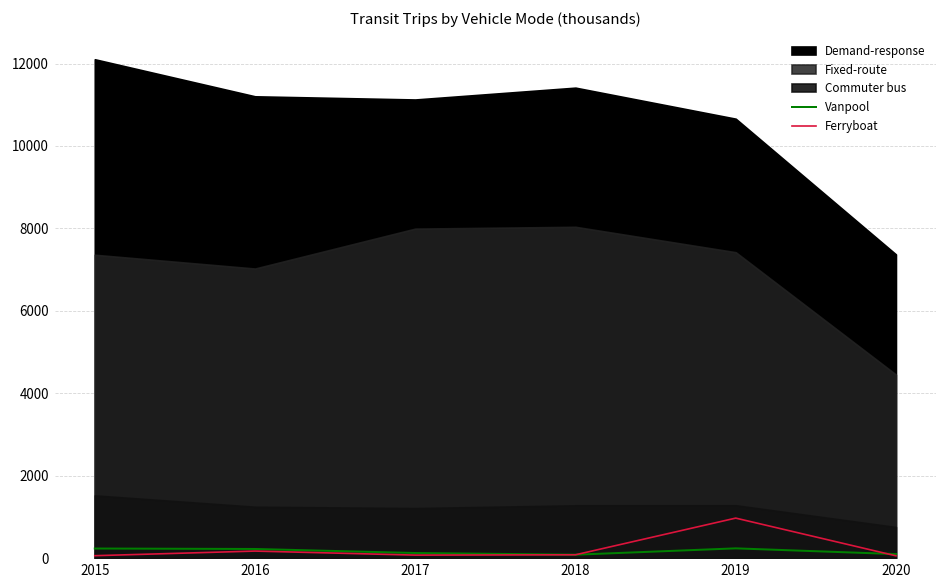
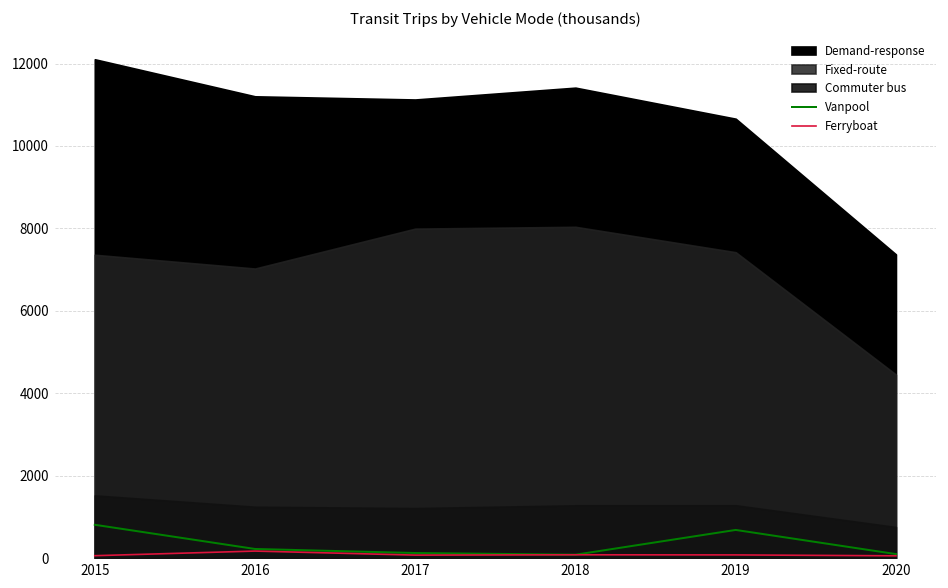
  {
    "Vanpool": {
-     "2015": 200,
-     "2019": 200
+     "2015": 800,
+     "2019": 700
    },
    "Ferryboat": {
      "2015": 100,
-     "2019": 1000
+     "2019": 100
    }
  }
